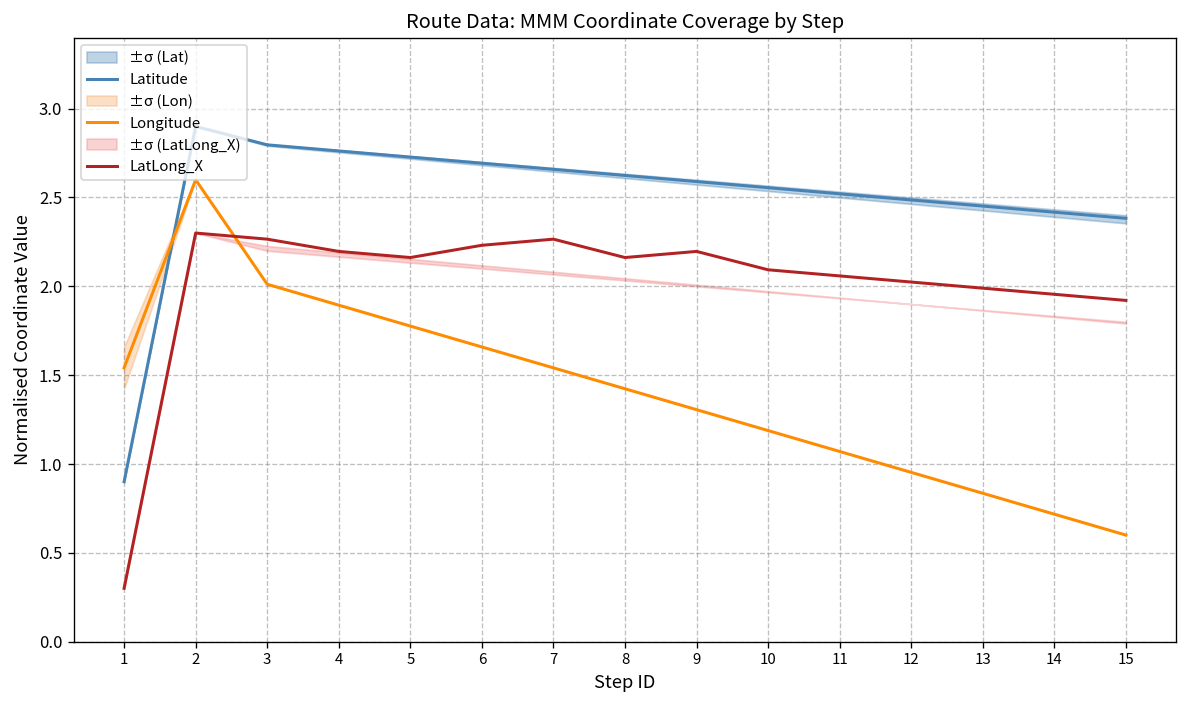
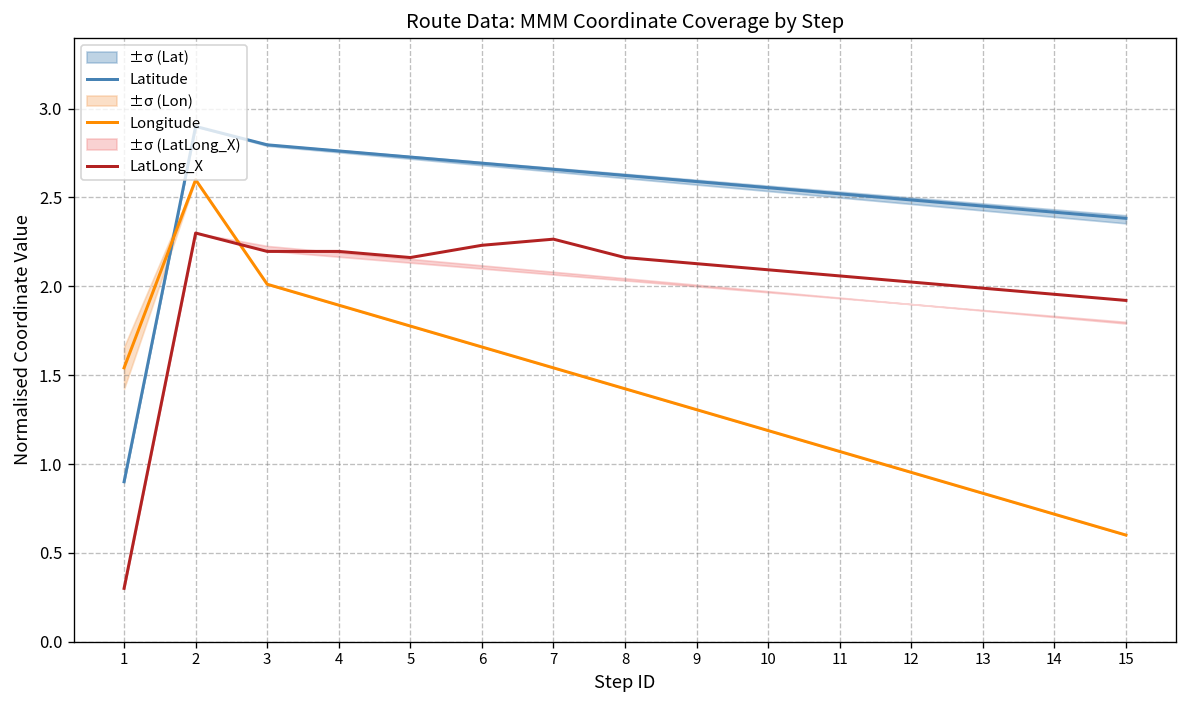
  {
    "Longitude": {
      "1": 1.54
    },
    "LatLong_X": {
-     "3": 2.27,
+     "3": 2.20,
      "6": 2.23,
      "7": 2.27,
      "8": 2.16,
-     "9": 2.20,
+     "9": 2.13,
      "10": 2.09,
      "11": 2.06,
      "12": 2.02,
      "13": 1.99,
      "14": 1.96,
      "15": 1.92
    }
  }
